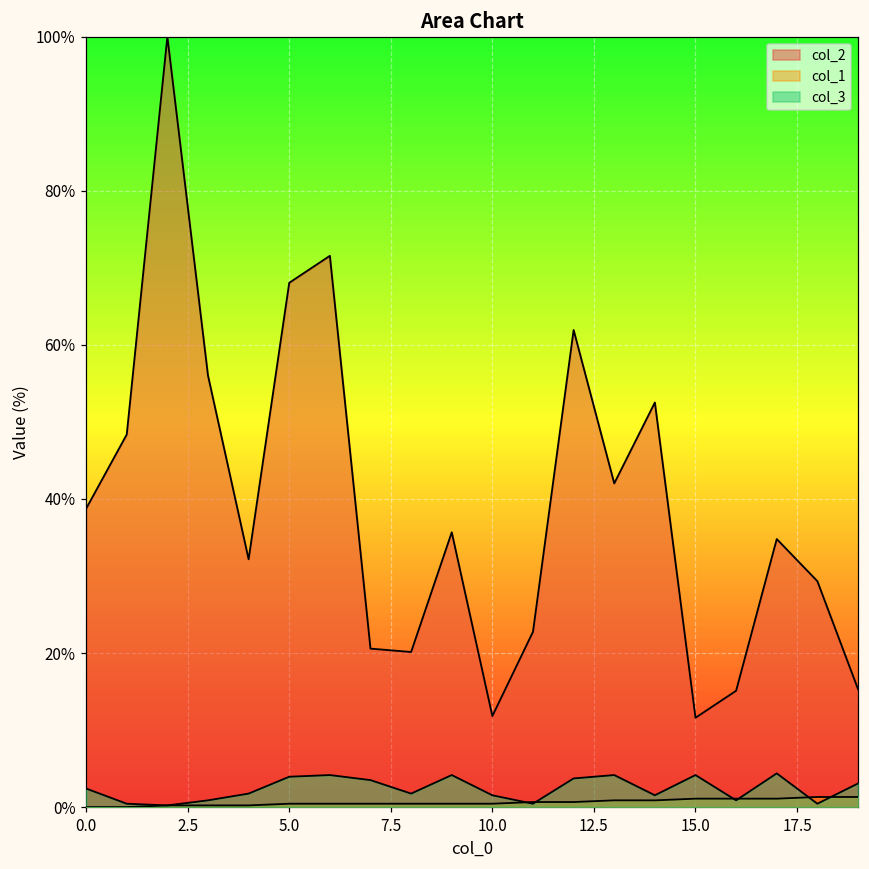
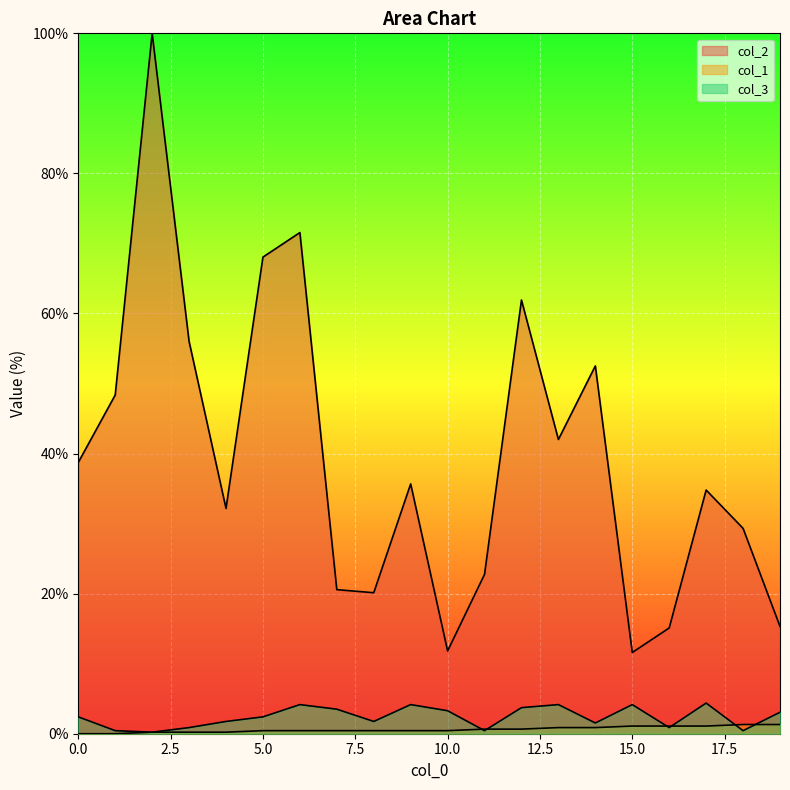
  {
    "col_2": {
      "0.0": "39%",
      "5.0": "68%",
      "10.0": "12%",
      "15.0": "12%"
    },
    "col_1": {
      "0.0": "0%",
      "5.0": "0%",
      "10.0": "0%",
      "15.0": "1%"
    },
    "col_3": {
      "0.0": "2%",
-     "5.0": "4%",
-     "10.0": "2%",
+     "5.0": "2%",
+     "10.0": "3%",
      "15.0": "4%"
    }
  }
